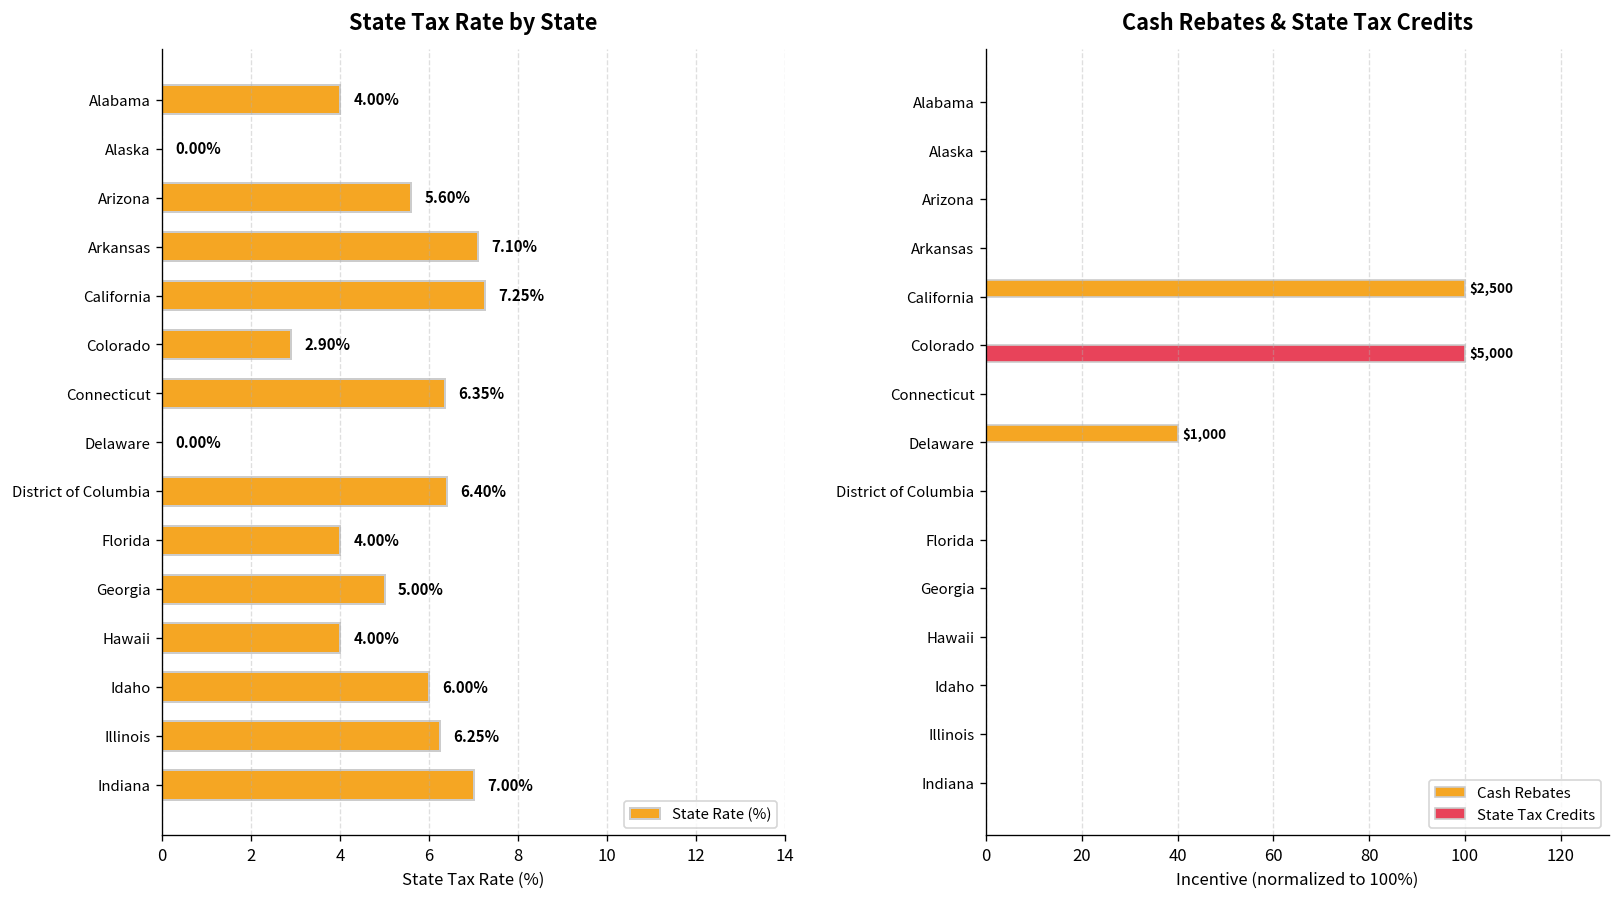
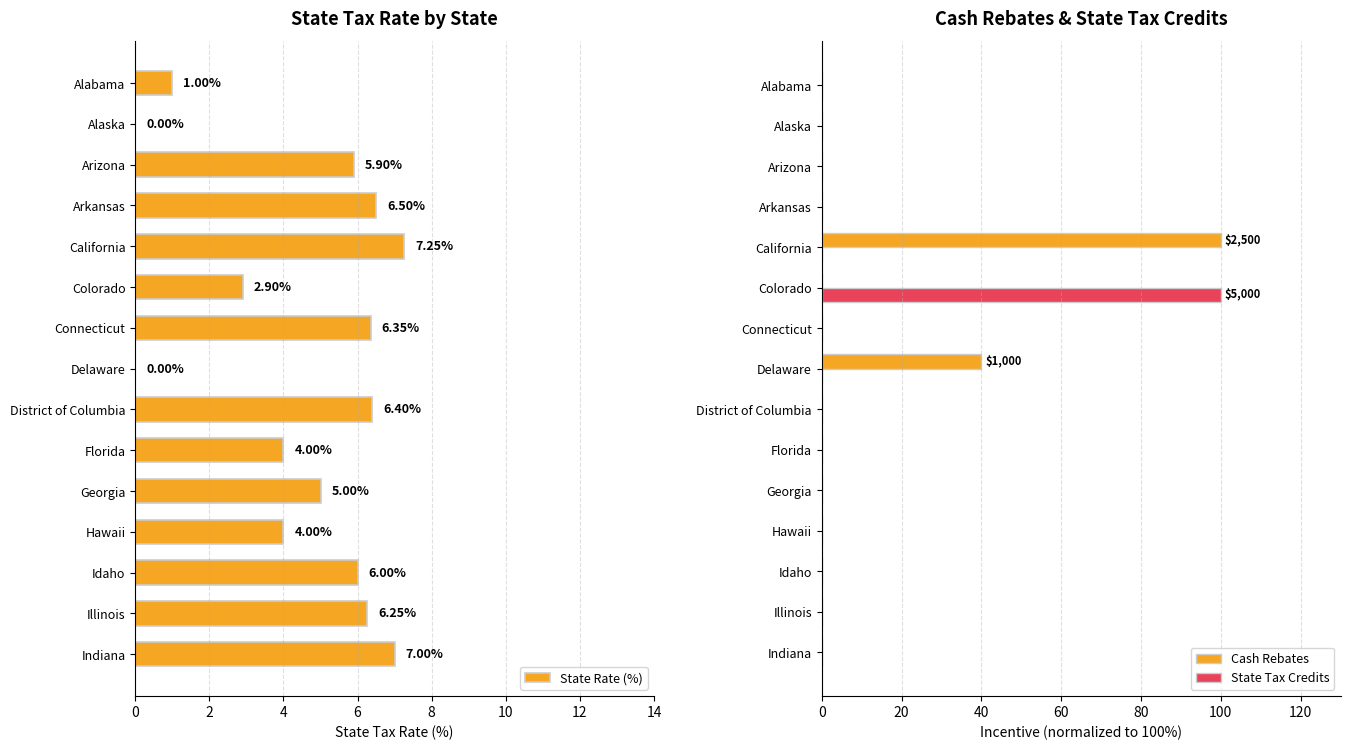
  {
    "State Tax Rate by State": {
-     "Alabama": "4.00%",
+     "Alabama": "1.00%",
      "Alaska": "0.00%",
-     "Arizona": "5.60%",
-     "Arkansas": "7.10%",
+     "Arizona": "5.90%",
+     "Arkansas": "6.50%",
      "California": "7.25%",
      "Colorado": "2.90%",
      "Connecticut": "6.35%",
      "Delaware": "0.00%",
      "District of Columbia": "6.40%",
      "Florida": "4.00%",
      "Georgia": "5.00%",
      "Hawaii": "4.00%",
      "Idaho": "6.00%",
      "Illinois": "6.25%",
      "Indiana": "7.00%"
    },
    "Cash Rebates & State Tax Credits": {
      "Cash Rebates": {
        "Alabama": "0",
        "Alaska": "0",
        "Arizona": "0",
        "Arkansas": "0",
        "Colorado": "0",
        "Connecticut": "0",
        "District of Columbia": "0",
        "Florida": "0",
        "Georgia": "0",
        "Hawaii": "0",
        "Idaho": "0",
        "Illinois": "0",
        "Indiana": "0"
      },
      "State Tax Credits": {
        "Alabama": "0",
        "Alaska": "0",
        "Arizona": "0",
        "Arkansas": "0",
        "California": "0",
        "Connecticut": "0",
        "Delaware": "0",
        "District of Columbia": "0",
        "Florida": "0",
        "Georgia": "0",
        "Hawaii": "0",
        "Idaho": "0",
        "Illinois": "0",
        "Indiana": "0"
      }
    }
  }
